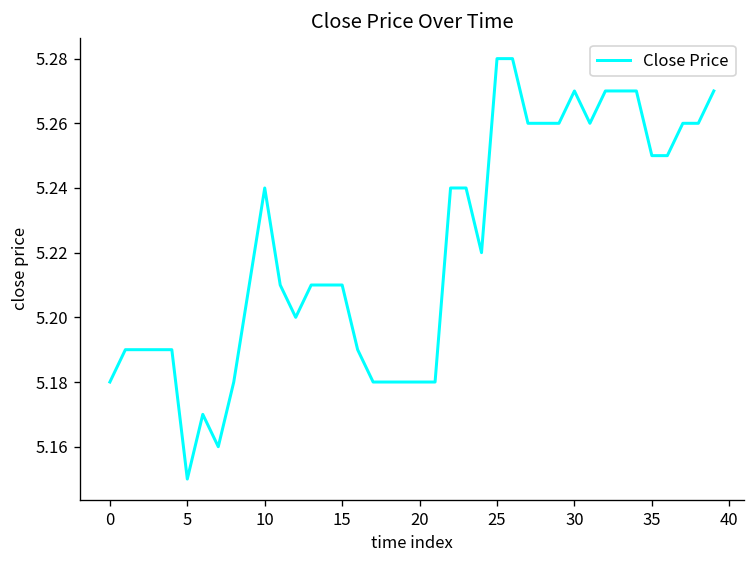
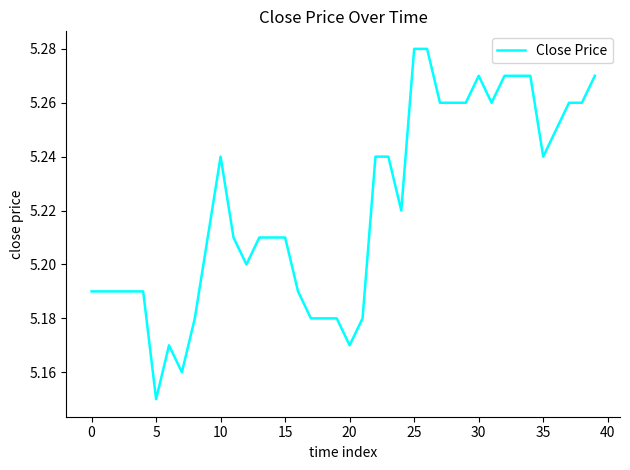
  {
-   "0": 5.18,
+   "0": 5.19,
    "5": 5.15,
    "10": 5.24,
    "15": 5.21,
-   "20": 5.18,
+   "20": 5.17,
    "25": 5.28,
    "30": 5.27,
-   "35": 5.25
+   "35": 5.24
  }
